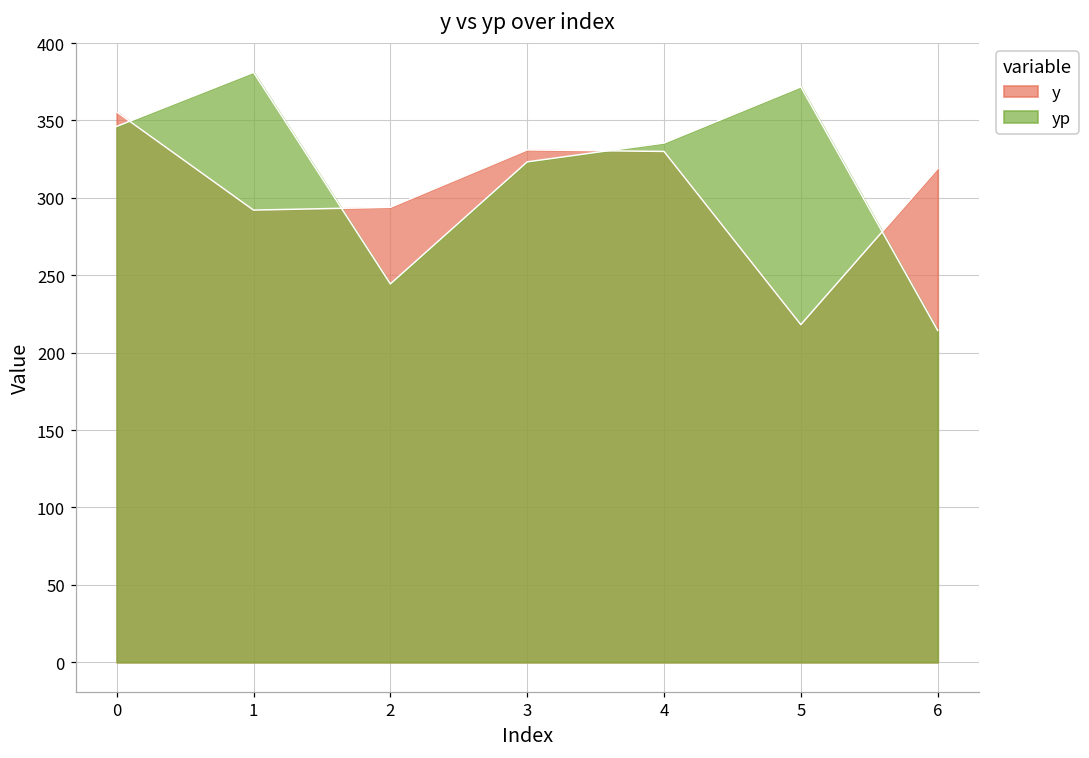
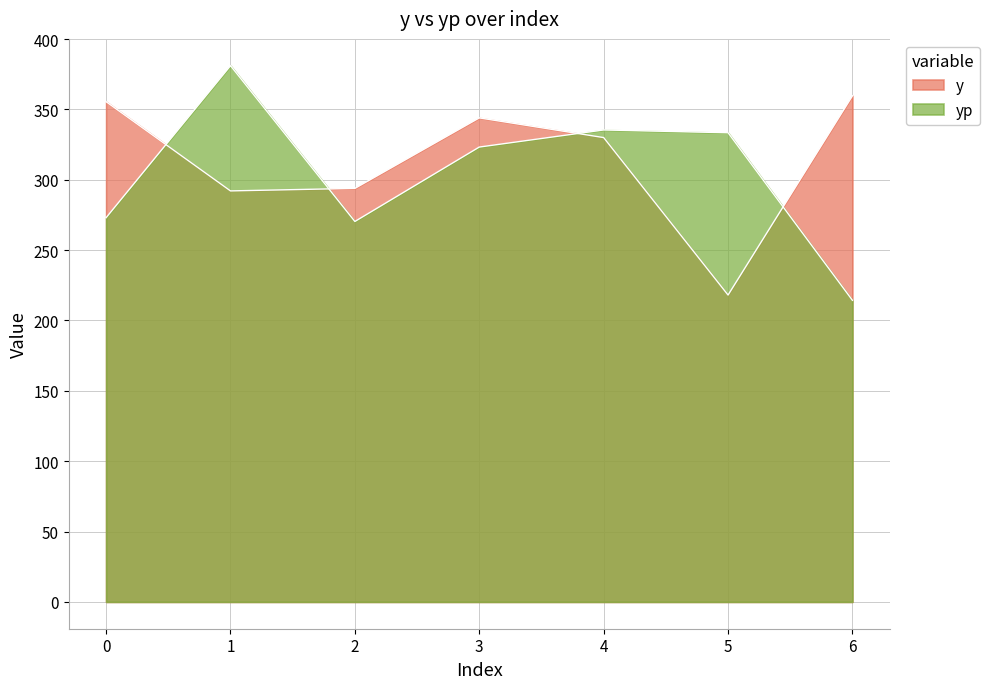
  {
    "y": {
      "0": 356,
      "1": 292,
      "2": 294,
-     "3": 331,
+     "3": 344,
      "4": 330,
      "5": 218,
-     "6": 319
+     "6": 360
    },
    "yp": {
-     "0": 346,
+     "0": 273,
      "1": 381,
-     "2": 244,
+     "2": 270,
      "3": 323,
      "4": 335,
-     "5": 372,
+     "5": 333,
      "6": 214
    }
  }
